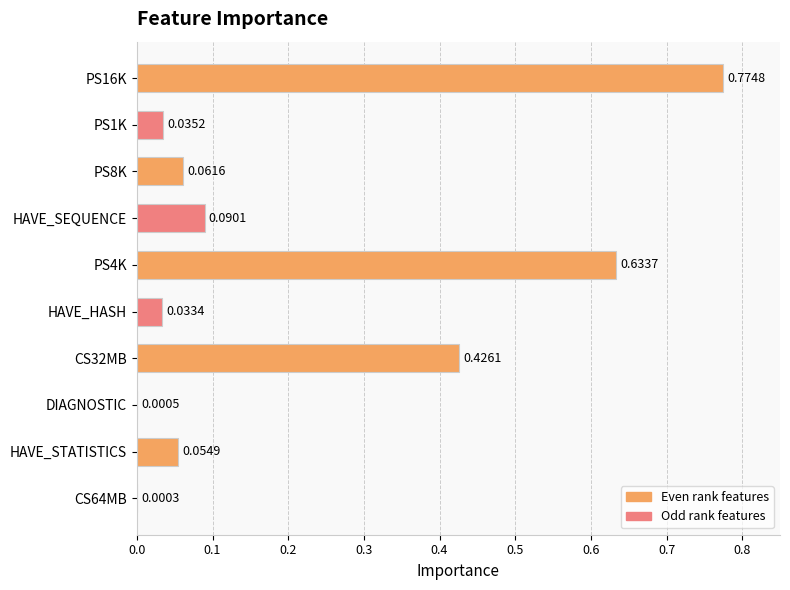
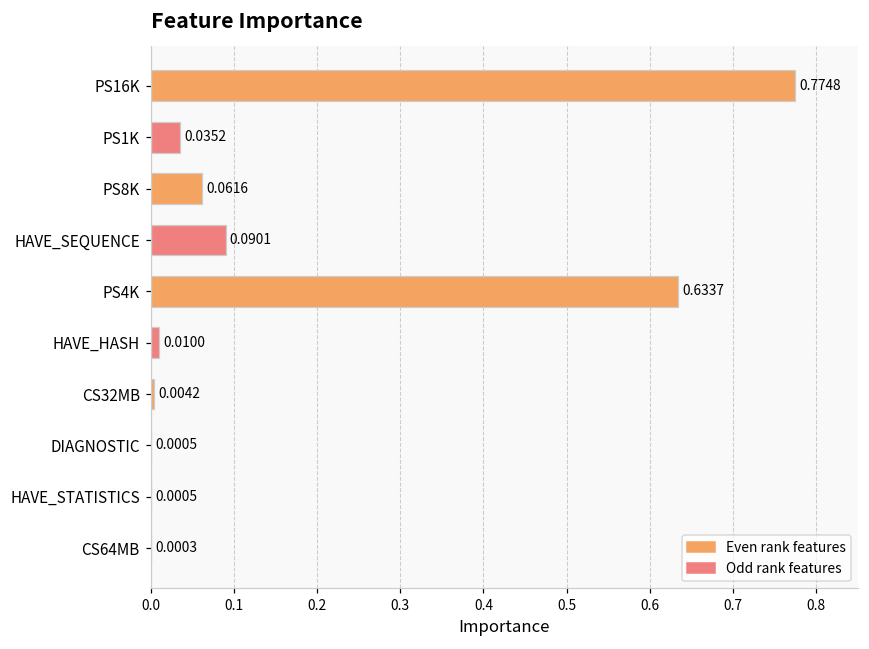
  {
    "PS16K": 0.7748,
    "PS1K": 0.0352,
    "PS8K": 0.0616,
    "HAVE_SEQUENCE": 0.0901,
    "PS4K": 0.6337,
-   "HAVE_HASH": 0.0334,
-   "CS32MB": 0.4261,
+   "HAVE_HASH": 0.0100,
+   "CS32MB": 0.0042,
    "DIAGNOSTIC": 0.0005,
-   "HAVE_STATISTICS": 0.0549,
+   "HAVE_STATISTICS": 0.0005,
    "CS64MB": 0.0003
  }
